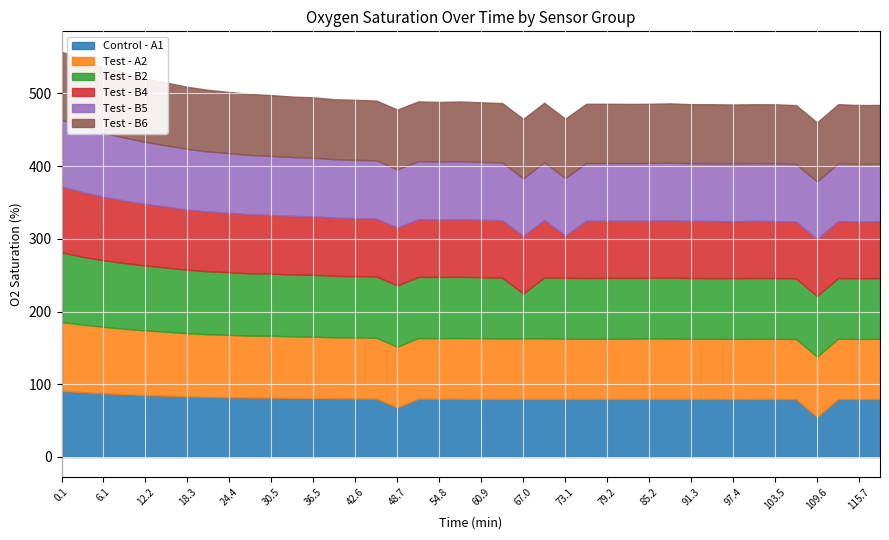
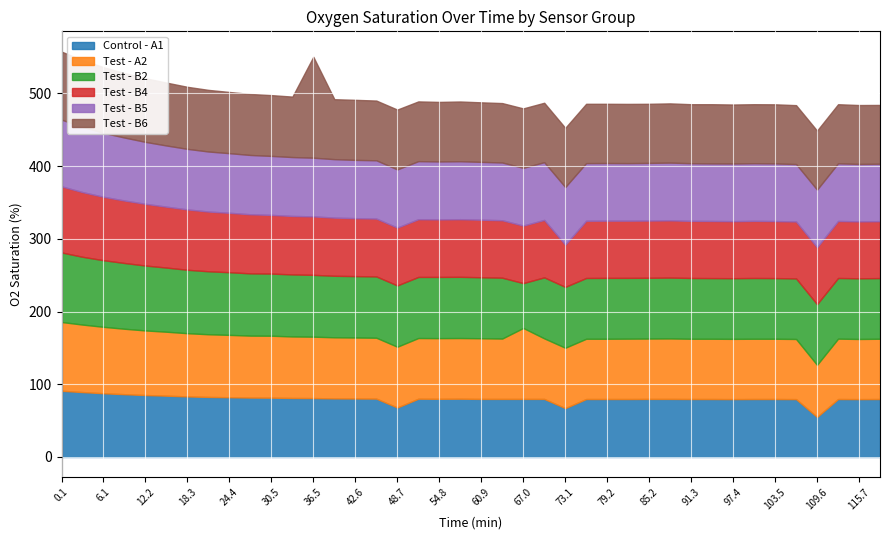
  {
    "Control - A1": {
      "0.1": 90,
      "6.1": 90,
      "12.2": 90,
      "18.3": 80,
      "24.4": 80,
      "30.5": 80,
      "36.5": 80,
      "42.6": 80,
      "48.7": 70,
      "54.8": 80,
      "60.9": 80,
      "67.0": 80,
-     "73.1": 80,
+     "73.1": 70,
      "79.2": 80,
      "85.2": 80,
      "91.3": 80,
      "97.4": 80,
      "103.5": 80,
      "109.6": 60,
      "115.7": 80
    },
    "Test - A2": {
      "0.1": 90,
      "6.1": 90,
      "12.2": 90,
      "18.3": 90,
      "24.4": 90,
      "30.5": 90,
      "36.5": 80,
      "42.6": 80,
      "48.7": 80,
      "54.8": 80,
      "60.9": 80,
-     "67.0": 80,
+     "67.0": 100,
      "73.1": 80,
      "79.2": 80,
      "85.2": 80,
      "91.3": 80,
      "97.4": 80,
      "103.5": 80,
-     "109.6": 80,
+     "109.6": 70,
      "115.7": 80
    },
    "Test - B2": {
      "0.1": 100,
      "6.1": 90,
      "12.2": 90,
      "18.3": 90,
      "24.4": 90,
      "30.5": 90,
      "36.5": 90,
      "42.6": 80,
      "48.7": 80,
      "54.8": 80,
      "60.9": 80,
      "67.0": 60,
      "73.1": 80,
      "79.2": 80,
      "85.2": 80,
      "91.3": 80,
      "97.4": 80,
      "103.5": 80,
      "109.6": 80,
      "115.7": 80
    },
    "Test - B4": {
      "0.1": 90,
      "6.1": 90,
      "12.2": 80,
      "18.3": 80,
      "24.4": 80,
      "30.5": 80,
      "36.5": 80,
      "42.6": 80,
      "48.7": 80,
      "54.8": 80,
      "60.9": 80,
      "67.0": 80,
      "73.1": 60,
      "79.2": 80,
      "85.2": 80,
      "91.3": 80,
      "97.4": 80,
      "103.5": 80,
      "109.6": 80,
      "115.7": 80
    },
    "Test - B5": {
      "0.1": 90,
      "12.2": 90,
      "18.3": 80,
      "24.4": 80,
      "30.5": 80,
      "36.5": 80,
      "42.6": 80,
      "48.7": 80,
      "54.8": 80,
      "60.9": 80,
      "67.0": 80,
      "73.1": 80,
      "79.2": 80,
      "85.2": 80,
      "91.3": 80,
      "97.4": 80,
      "103.5": 80,
      "109.6": 80,
      "115.7": 80
    },
    "Test - B6": {
      "0.1": 90,
      "18.3": 90,
      "24.4": 80,
      "30.5": 80,
-     "36.5": 80,
+     "36.5": 140,
      "42.6": 80,
      "48.7": 80,
      "54.8": 80,
      "60.9": 80,
      "67.0": 80,
      "73.1": 80,
      "79.2": 80,
      "85.2": 80,
      "91.3": 80,
      "97.4": 80,
      "103.5": 80,
      "109.6": 80,
      "115.7": 80
    }
  }
